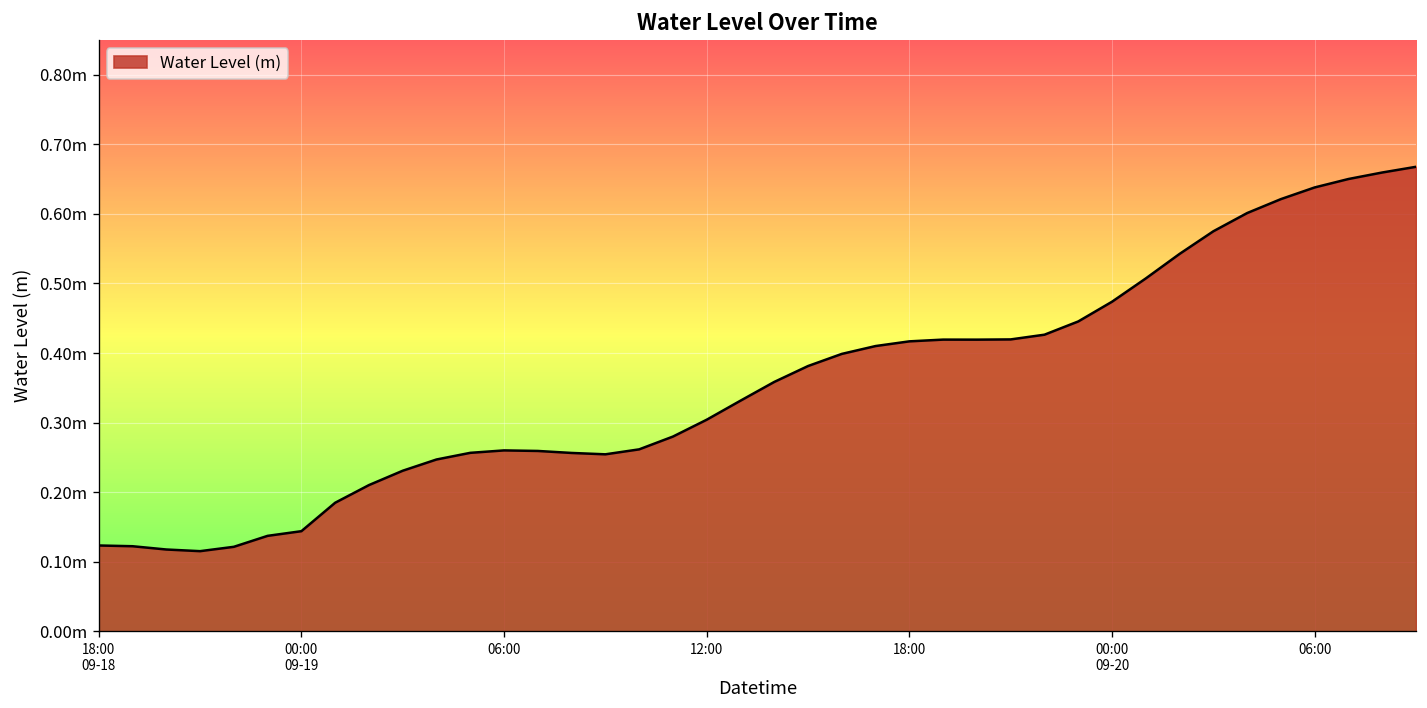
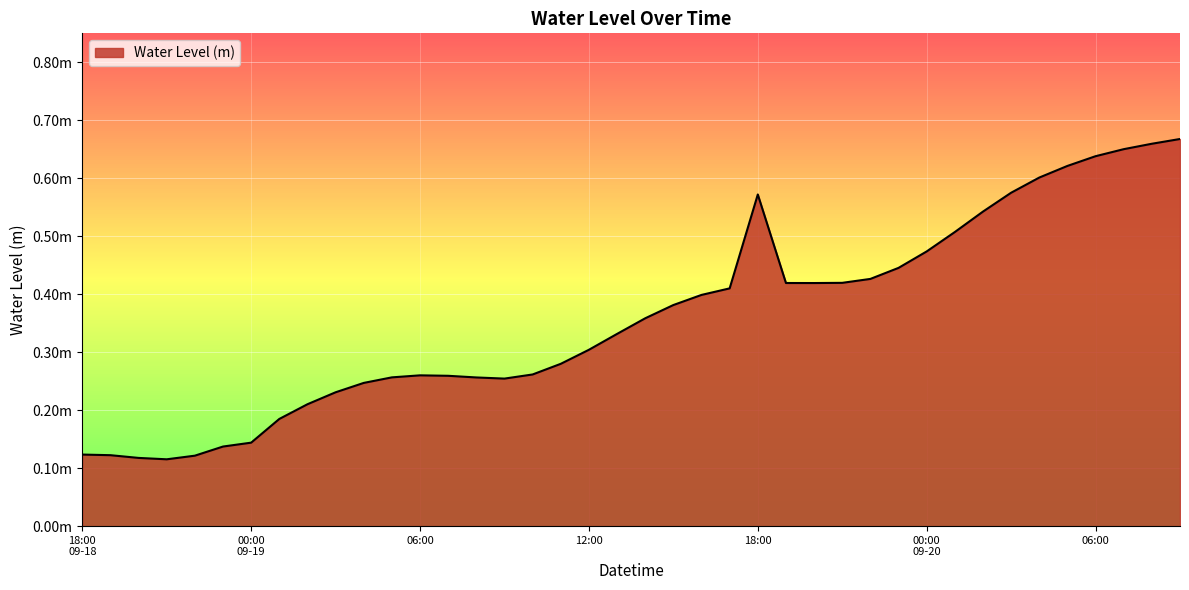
  {
    "18:00 09-18": "0.12m",
    "00:00 09-19": "0.14m",
    "12:00": "0.30m",
-   "18:00": "0.42m",
+   "18:00": "0.57m",
    "00:00 09-20": "0.47m"
  }
